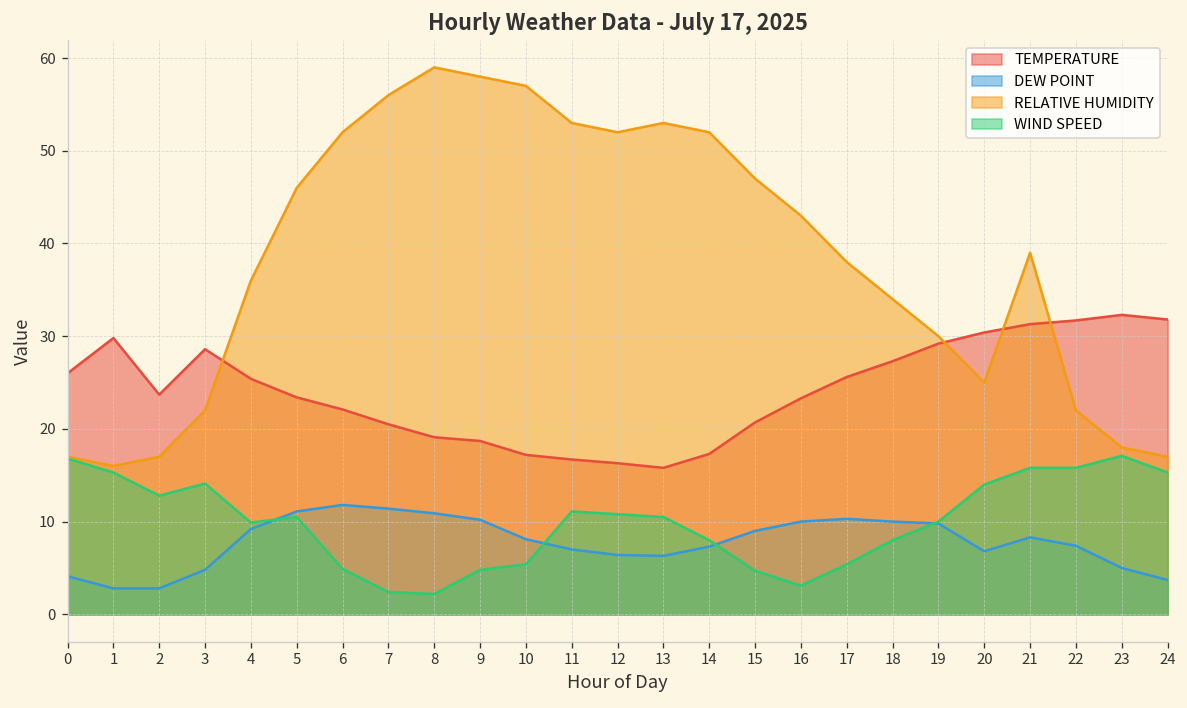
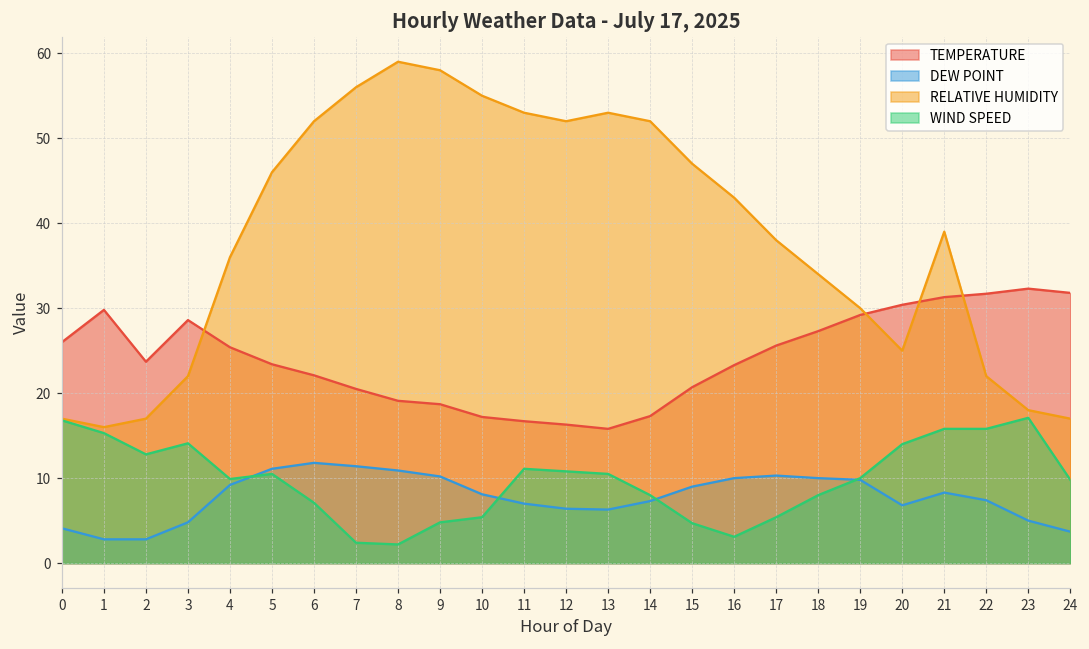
  {
    "TEMPERATURE": {
      "0": 26,
      "1": 30,
      "2": 24,
      "3": 29,
      "4": 25,
      "5": 23,
      "6": 22,
      "7": 21,
      "8": 19,
      "9": 19,
      "10": 17,
      "11": 17,
      "12": 16,
      "13": 16,
      "14": 17,
      "15": 21,
      "16": 23,
      "17": 26,
      "18": 27,
      "19": 29,
      "20": 30,
      "21": 31,
      "22": 32,
      "23": 32,
      "24": 32
    },
    "DEW POINT": {
      "0": 4,
      "1": 3,
      "2": 3,
      "3": 5,
      "4": 9,
      "5": 11,
      "6": 12,
      "7": 11,
      "8": 11,
      "9": 10,
      "10": 8,
      "11": 7,
      "12": 6,
      "13": 6,
      "14": 7,
      "15": 9,
      "16": 10,
      "17": 10,
      "18": 10,
      "20": 7,
      "21": 8,
      "22": 7,
      "23": 5,
      "24": 4
    },
    "RELATIVE HUMIDITY": {
      "1": 16,
      "2": 17,
      "3": 22,
      "4": 36,
      "5": 46,
      "6": 52,
      "7": 56,
      "8": 59,
      "9": 58,
-     "10": 57,
+     "10": 55,
      "11": 53,
      "12": 52,
      "13": 53,
      "14": 52,
      "15": 47,
      "16": 43,
      "17": 38,
      "18": 34,
      "19": 30,
      "20": 25,
      "21": 39,
      "22": 22,
      "23": 18,
      "24": 17
    },
    "WIND SPEED": {
      "1": 15,
      "2": 13,
      "3": 14,
      "4": 10,
      "5": 11,
-     "6": 5,
+     "6": 7,
      "7": 2,
      "8": 2,
      "9": 5,
      "10": 5,
      "11": 11,
      "12": 11,
      "13": 11,
      "14": 8,
      "15": 5,
      "16": 3,
      "17": 5,
      "18": 8,
      "20": 14,
      "21": 16,
      "22": 16,
      "23": 17,
-     "24": 15
+     "24": 10
    }
  }
